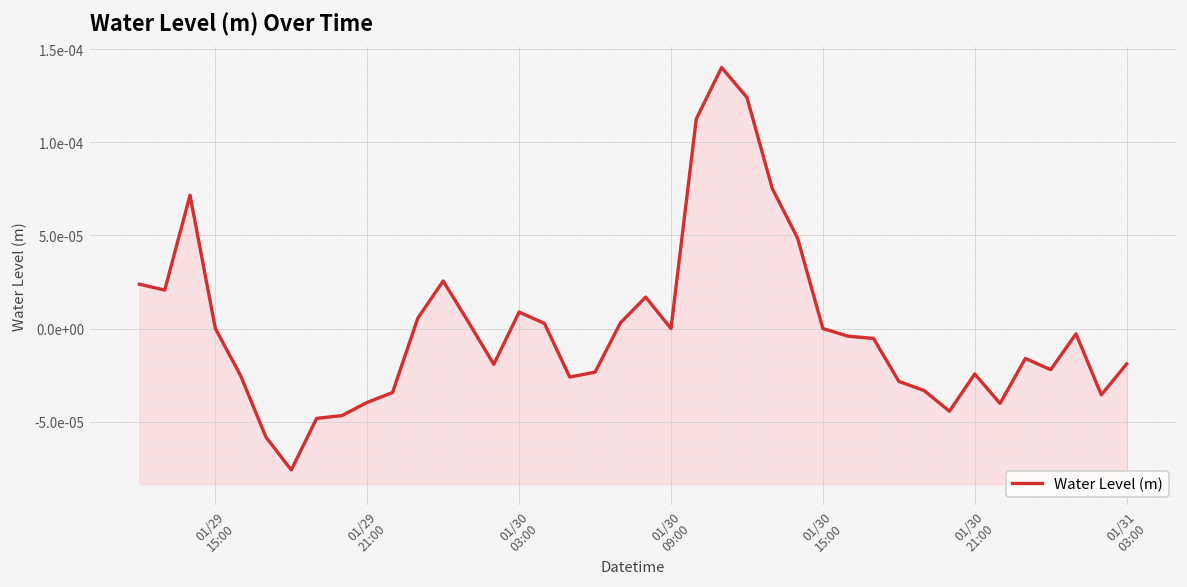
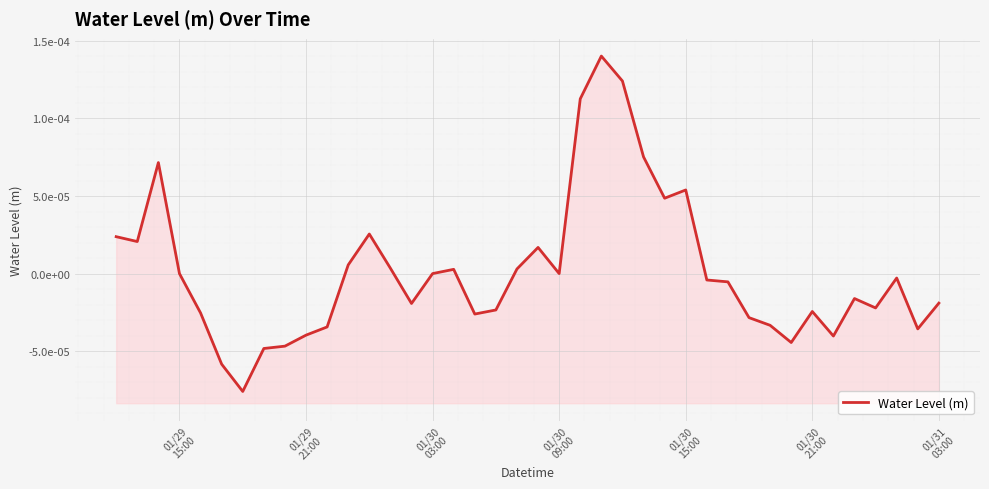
  {
    "01/29 15:00": 0.00000,
    "01/29 21:00": -0.00004,
-   "01/30 03:00": 0.00001,
+   "01/30 03:00": 0.00000,
    "01/30 09:00": 0.00000,
-   "01/30 15:00": 0.0000,
+   "01/30 15:00": 0.0001,
    "01/30 21:00": -0.000024,
    "01/31 03:00": -0.00002
  }
